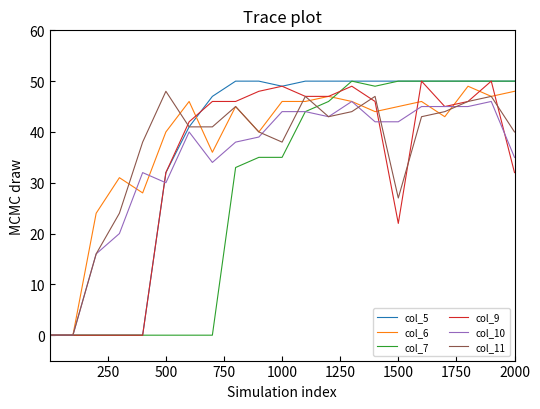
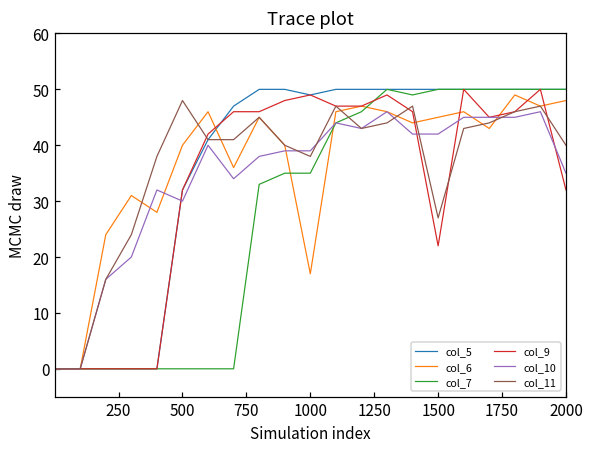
  {
    "col_6": {
      "500": 40,
-     "1000": 46,
+     "1000": 17,
      "1500": 45,
      "2000": 48
    },
    "col_7": {
      "500": 0,
      "1000": 35
    },
    "col_9": {
      "1500": 22,
      "2000": 32
    },
    "col_10": {
      "500": 30,
-     "1000": 44,
+     "1000": 39,
      "1500": 42,
      "2000": 35
    },
    "col_11": {
      "500": 48,
      "1000": 38,
      "1500": 27,
      "2000": 40
    }
  }
